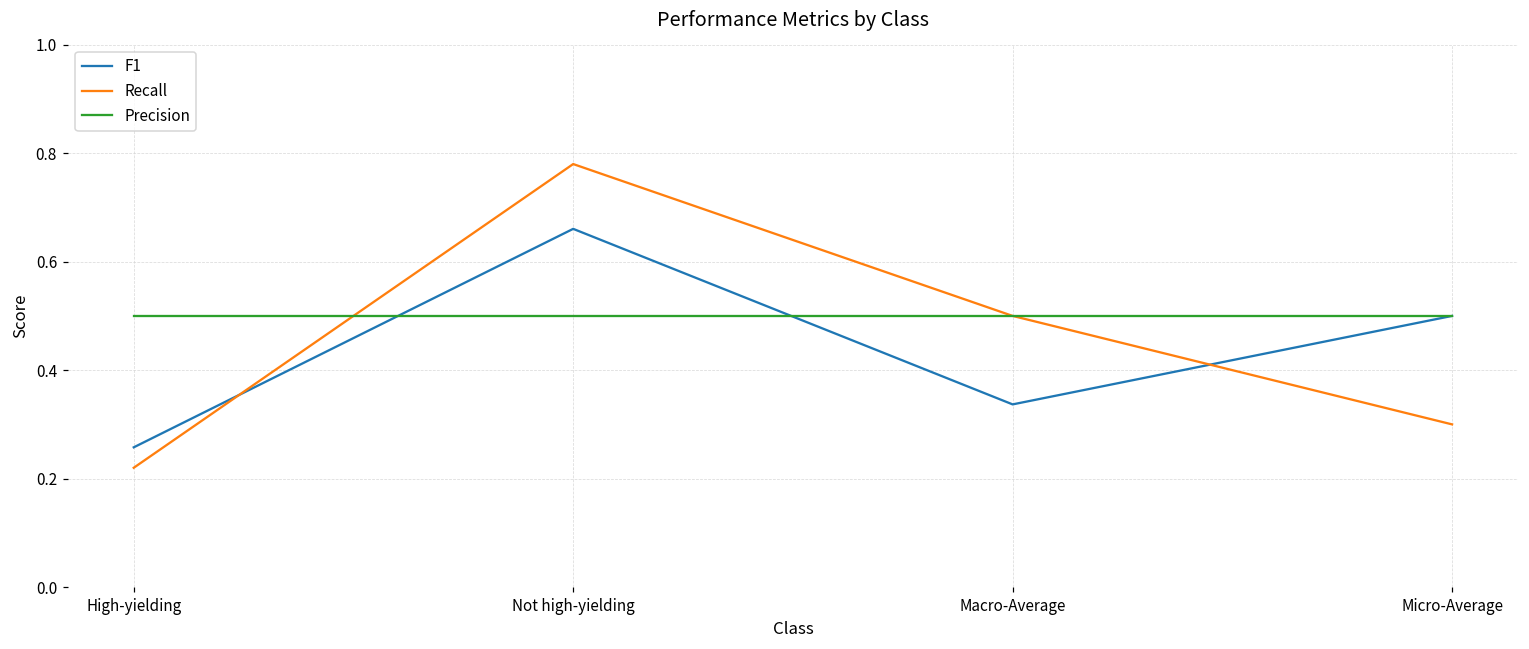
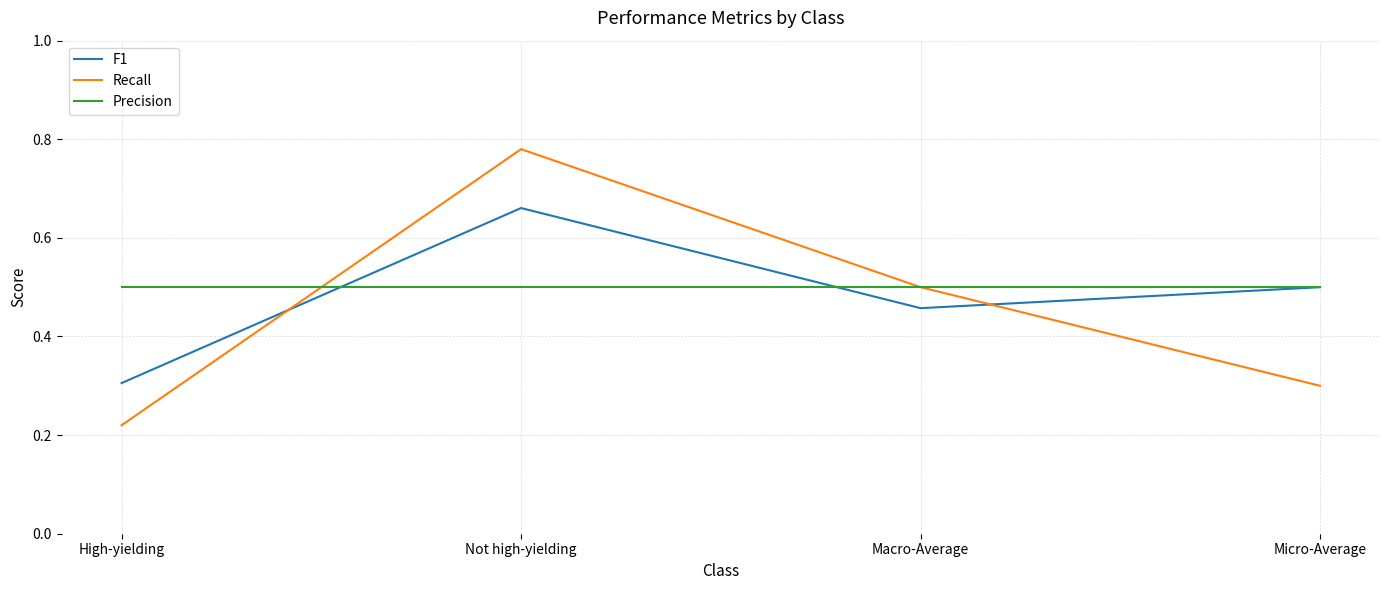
  {
    "F1": {
-     "High-yielding": 0.26,
+     "High-yielding": 0.31,
      "Not high-yielding": 0.66,
-     "Macro-Average": 0.34
+     "Macro-Average": 0.46
    },
    "Recall": {
      "High-yielding": 0.22,
      "Not high-yielding": 0.78,
      "Micro-Average": 0.30
    },
    "Precision": {
      "High-yielding": 0.50,
      "Not high-yielding": 0.50
    }
  }
